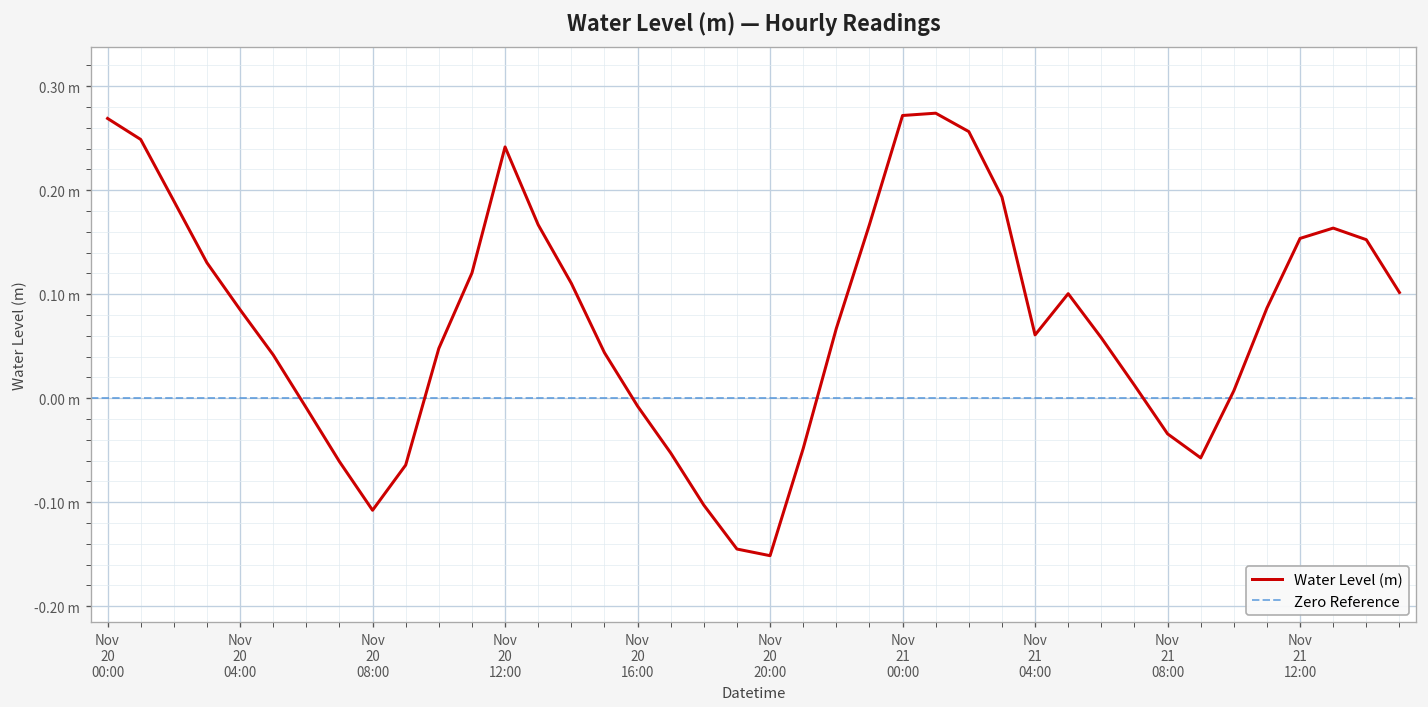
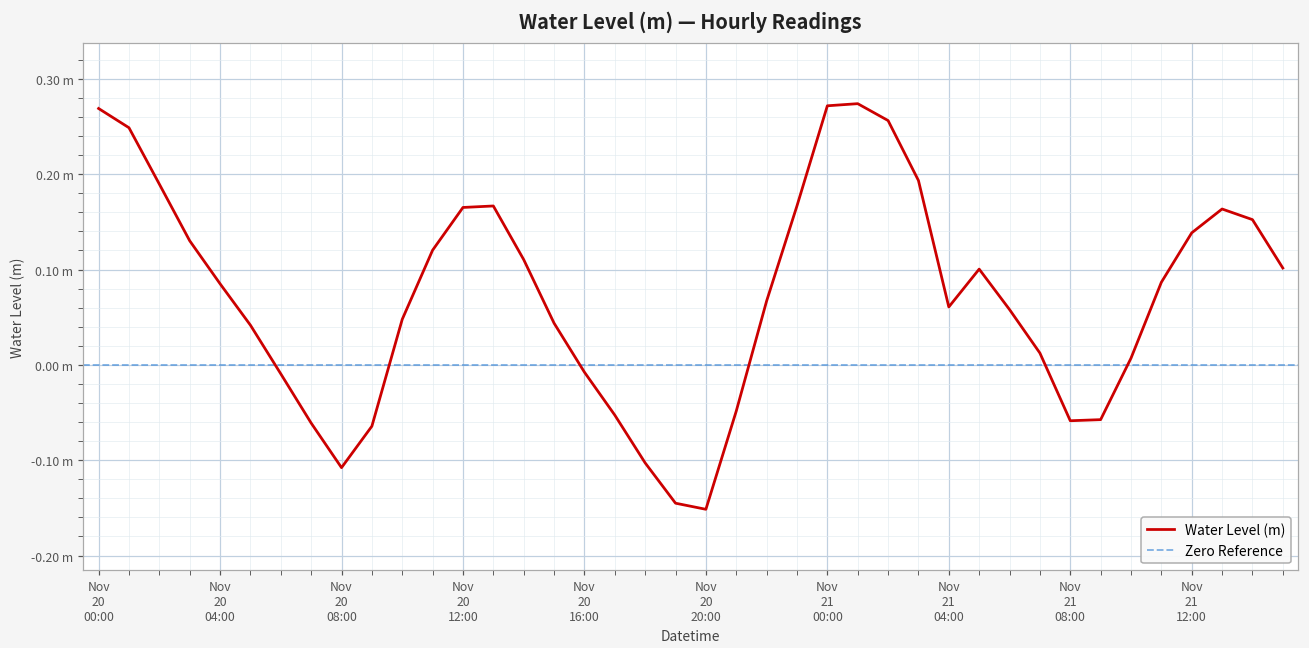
  {
    "Nov 20 00:00": "0.27 m",
    "Nov 20 04:00": "0.09 m",
    "Nov 20 08:00": "-0.11 m",
-   "Nov 20 12:00": "0.24 m",
+   "Nov 20 12:00": "0.17 m",
    "Nov 20 16:00": "-0.01 m",
    "Nov 20 20:00": "-0.15 m",
    "Nov 21 00:00": "0.27 m",
    "Nov 21 04:00": "0.06 m",
-   "Nov 21 08:00": "-0.03 m",
-   "Nov 21 12:00": "0.15 m"
+   "Nov 21 08:00": "-0.06 m",
+   "Nov 21 12:00": "0.14 m"
  }
